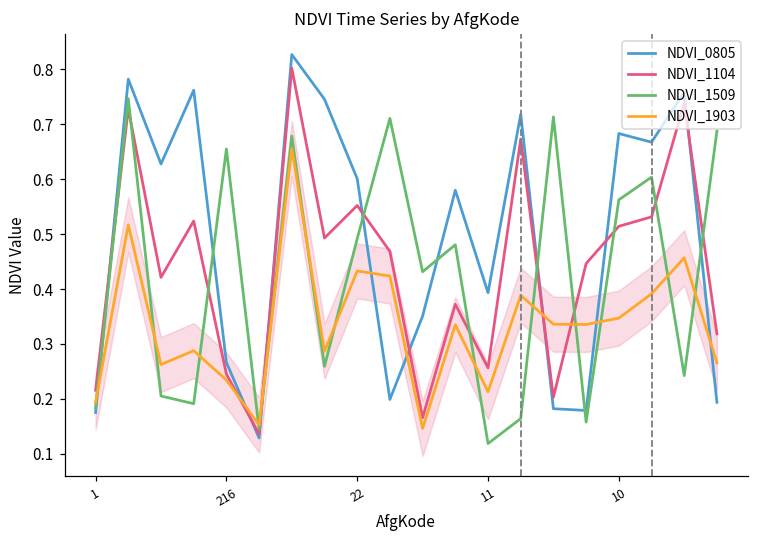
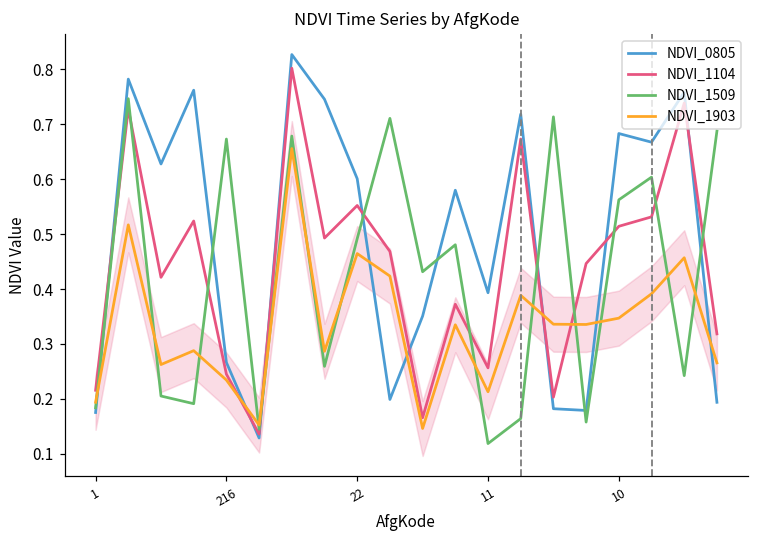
  {
    "NDVI_0805": {
      "216": 0.27,
      "22": 0.60
    },
    "NDVI_1509": {
-     "216": 0.65,
+     "216": 0.67,
      "22": 0.49
    },
    "NDVI_1903": {
      "216": 0.23,
-     "22": 0.43
+     "22": 0.46
    }
  }
